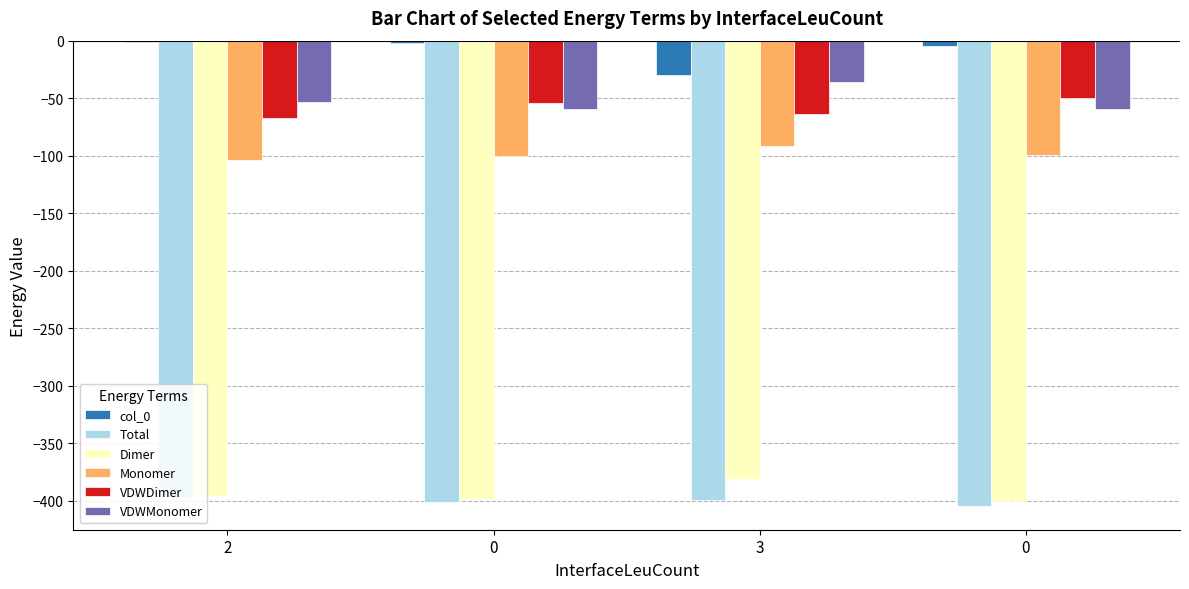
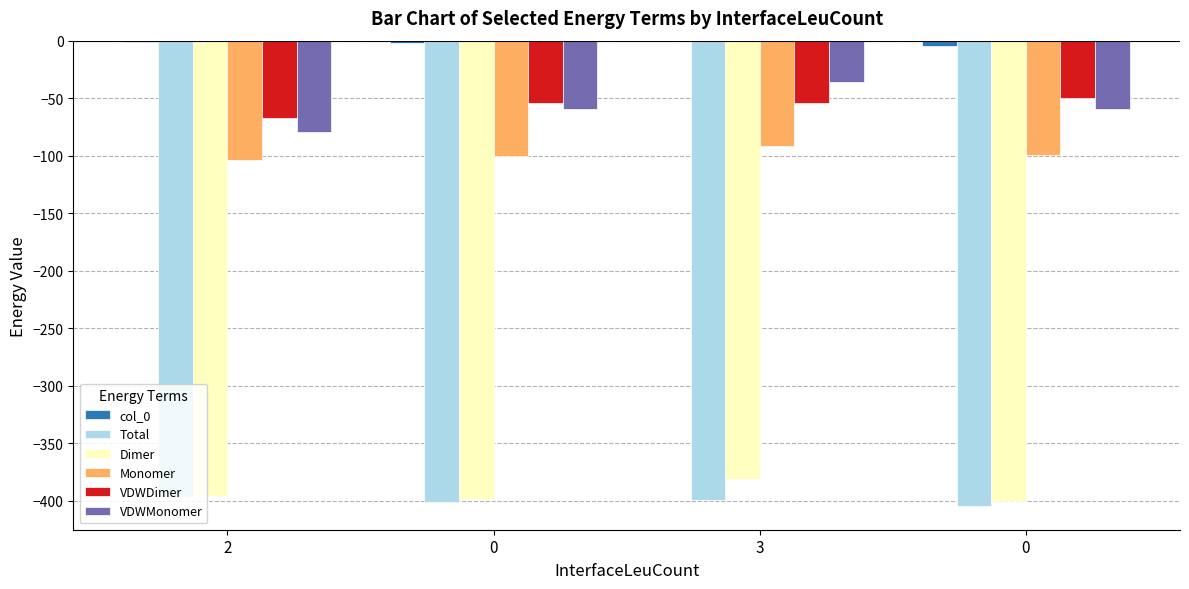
  {
    "col_0": {
-     "3": -30
+     "3": 0
    },
    "Total": {
      "3": -399
    },
    "Dimer": {
      "2": -396,
      "3": -382
    },
    "Monomer": {
      "2": -104,
      "3": -91
    },
    "VDWDimer": {
      "2": -67,
-     "3": -64
+     "3": -54
    },
    "VDWMonomer": {
-     "2": -53,
+     "2": -80,
      "3": -36
    }
  }
